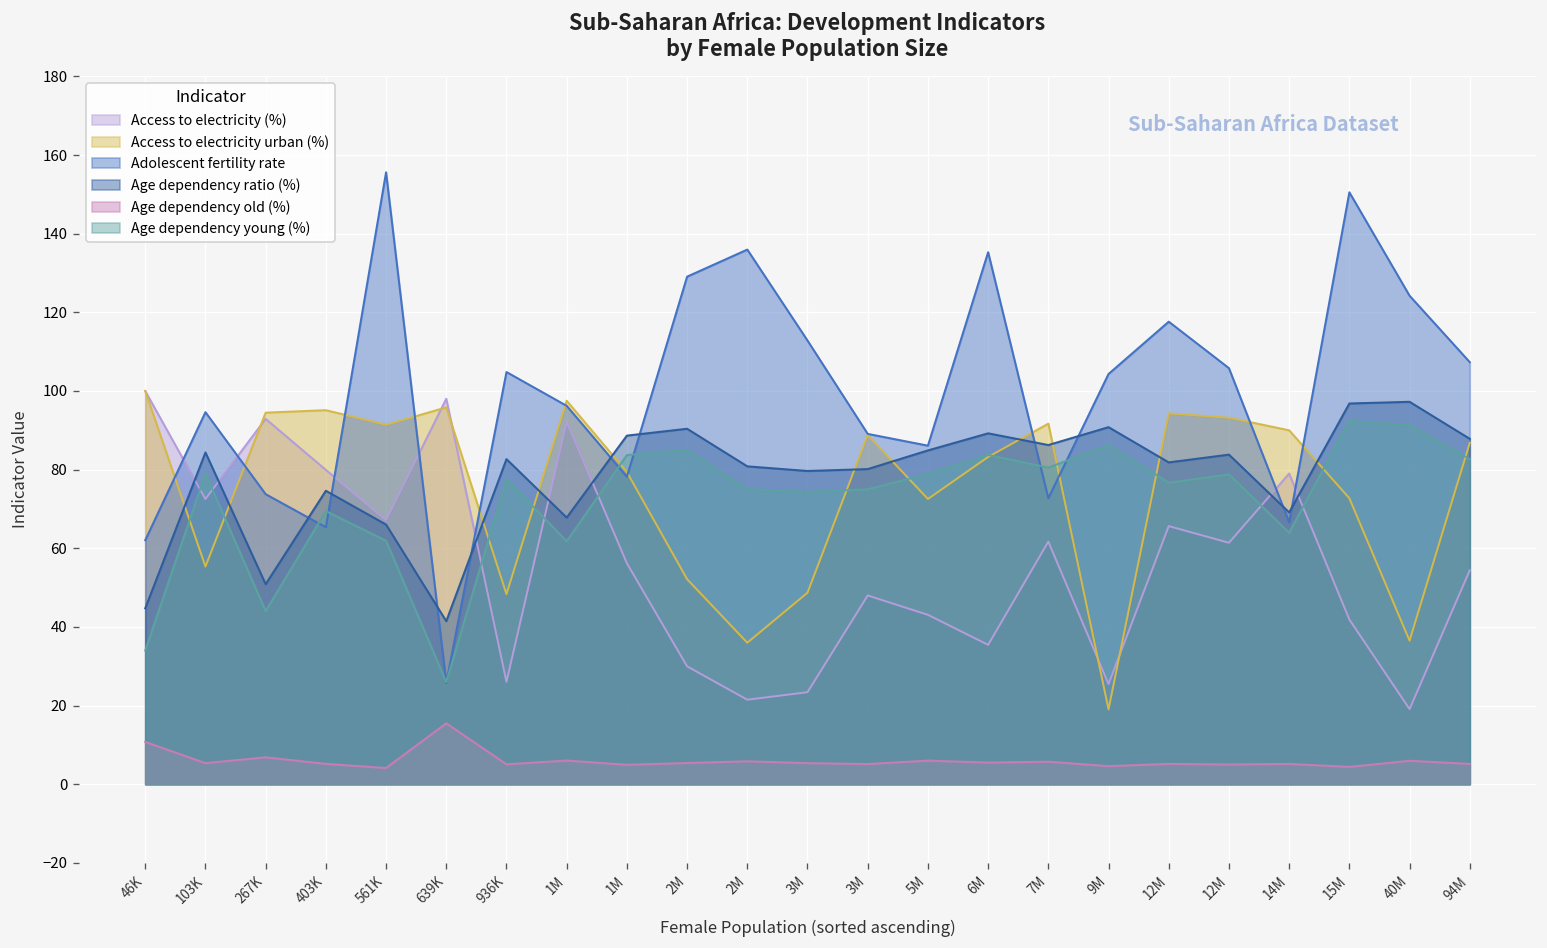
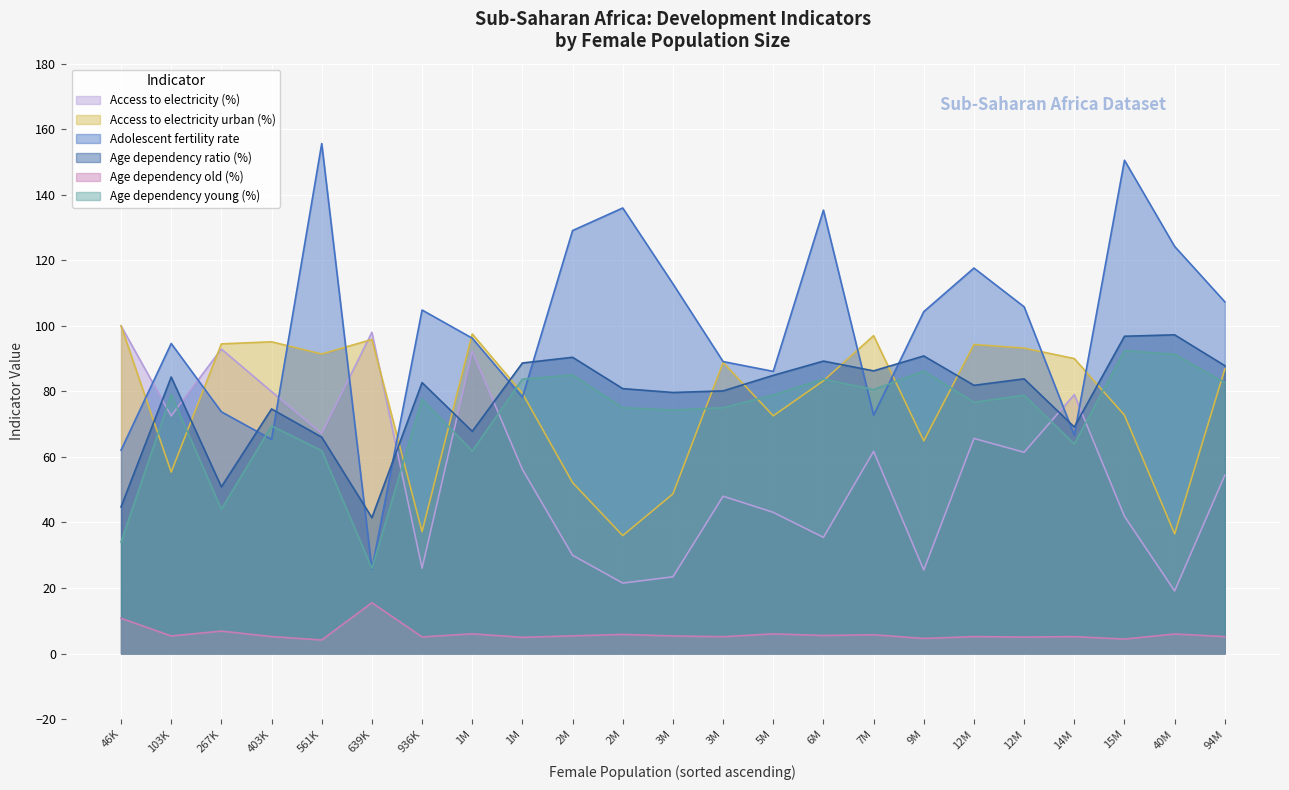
  {
    "Access to electricity urban (%)": {
      "103K": 55,
      "267K": 94,
      "403K": 95,
      "561K": 91,
      "639K": 96,
-     "936K": 48,
+     "936K": 37,
      "5M": 73,
-     "7M": 92,
-     "9M": 19,
+     "7M": 97,
+     "9M": 65,
      "14M": 90,
      "15M": 73,
      "40M": 37,
      "94M": 87
    }
  }
